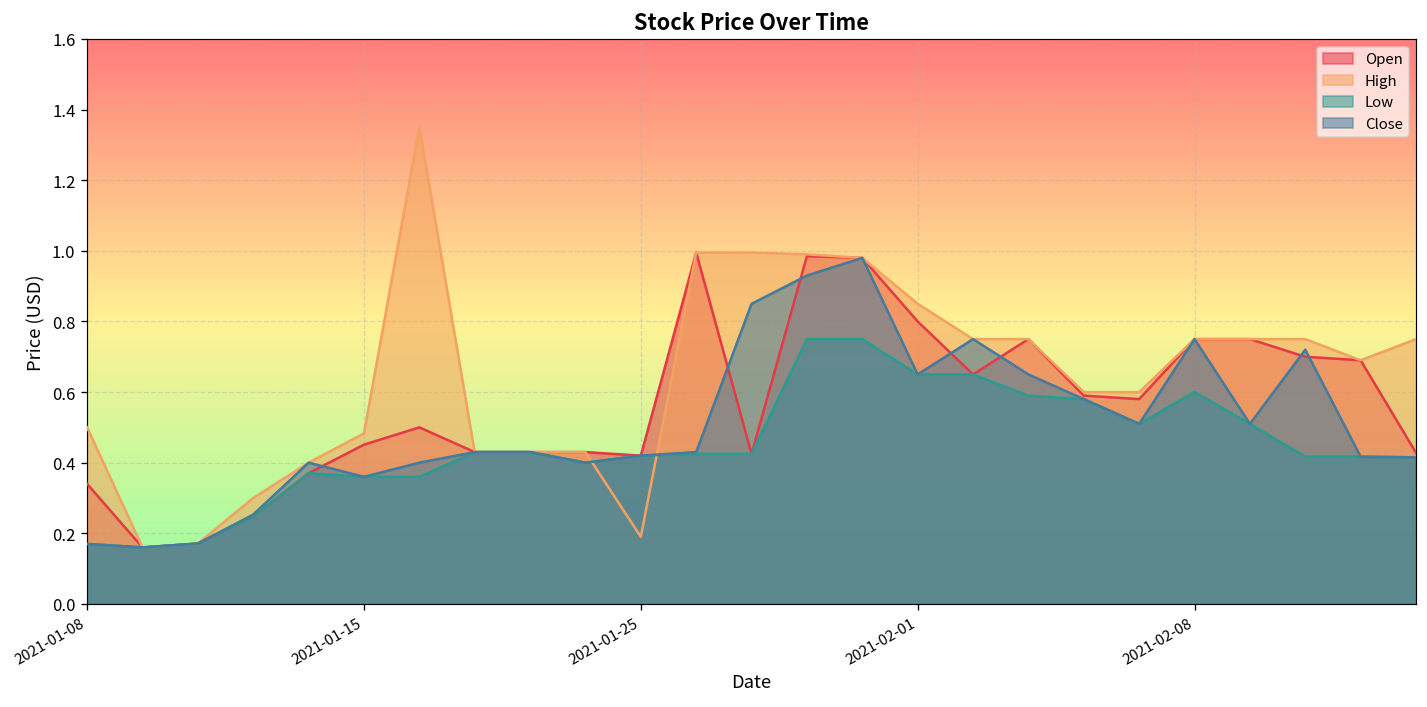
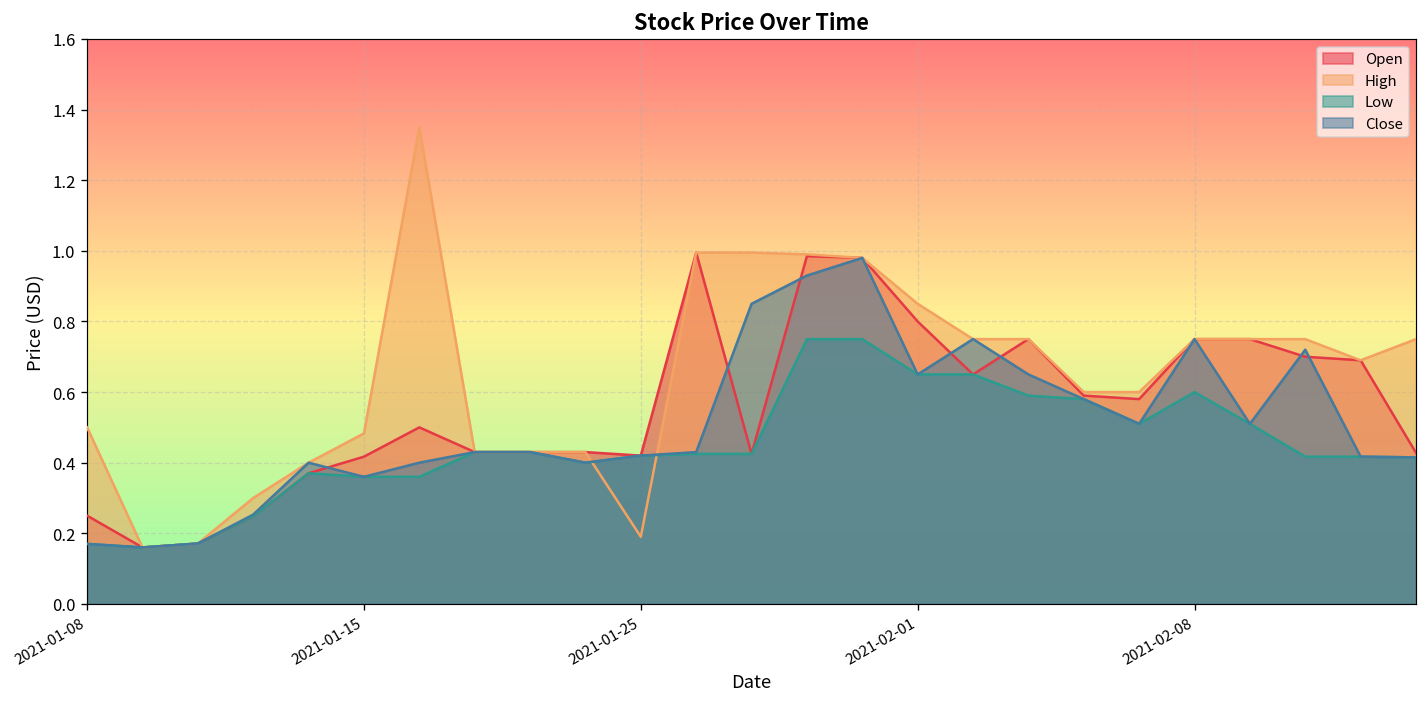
  {
    "Open": {
-     "2021-01-08": 0.34,
-     "2021-01-15": 0.45,
+     "2021-01-08": 0.25,
+     "2021-01-15": 0.42,
      "2021-02-01": 0.80
    },
    "High": {
      "2021-01-08": 0.50,
      "2021-01-15": 0.48,
      "2021-01-25": 0.19,
      "2021-02-01": 0.85
    }
  }
